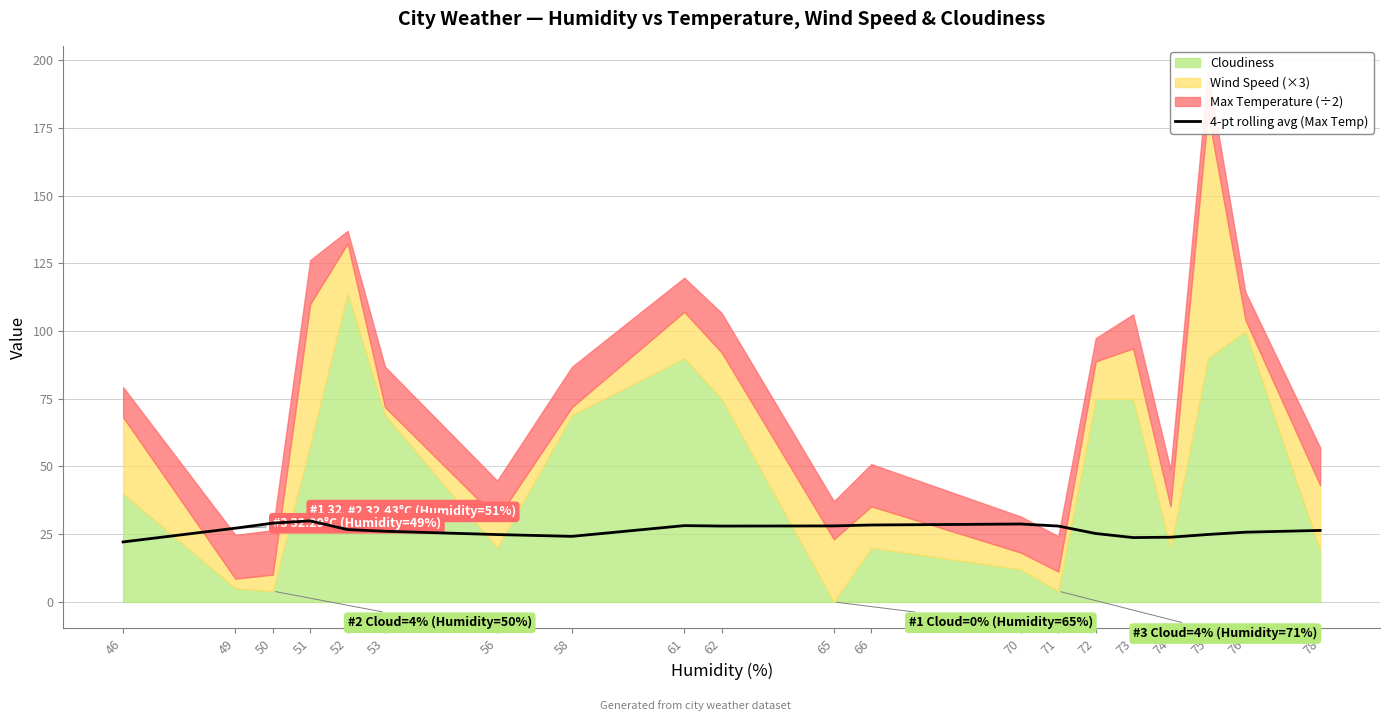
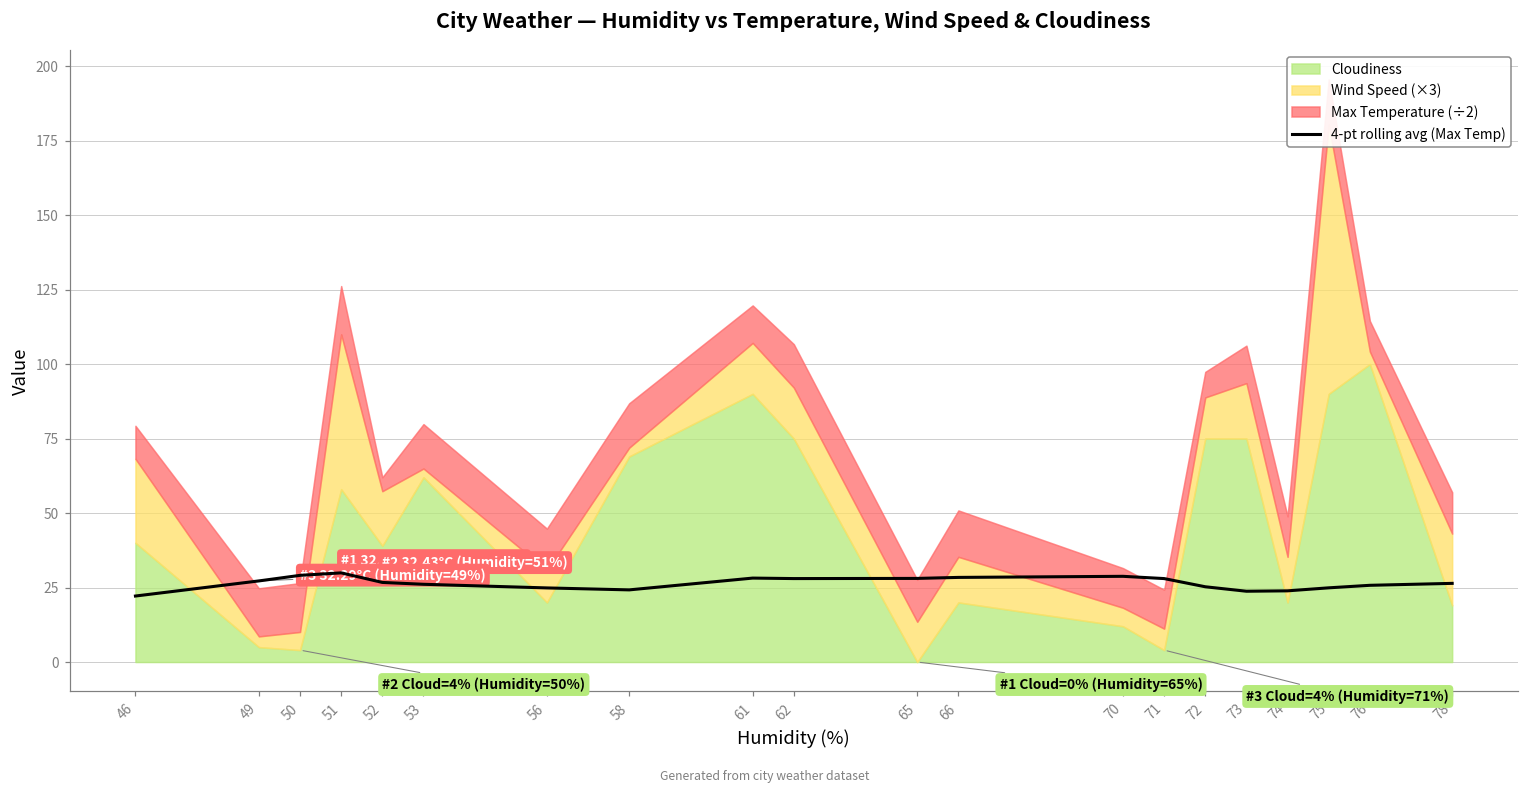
  {
    "4-pt rolling avg (Max Temp)": {
      "46": 22,
      "49": 27,
      "56": 25,
      "58": 24,
      "61": 28,
      "62": 28,
      "66": 28,
      "70": 29,
      "71": 28,
      "72": 25,
      "73": 24,
      "74": 24,
      "75": 25,
      "76": 26,
      "78": 26
    },
    "Cloudiness": {
      "46": 40,
      "49": 5,
      "51": 58,
-     "52": 114,
-     "53": 69,
+     "52": 39,
+     "53": 62,
      "56": 20,
      "58": 69,
      "61": 90,
      "62": 75,
      "66": 20,
      "70": 12,
      "72": 75,
      "73": 75,
      "74": 20,
      "75": 90,
      "76": 100,
      "78": 19
    },
    "Wind Speed (×3)": {
      "46": 28,
      "49": 4,
      "50": 6,
      "51": 52,
      "52": 18,
      "53": 3,
      "58": 3,
      "61": 17,
      "62": 17,
-     "65": 23,
+     "65": 14,
      "66": 15,
      "70": 6,
      "71": 7,
      "72": 14,
      "73": 19,
      "74": 15,
      "76": 4,
      "78": 24
    },
    "Max Temperature (÷2)": {
      "46": 11,
      "49": 16,
      "51": 16,
      "52": 5,
      "53": 15,
      "56": 14,
      "58": 15,
      "61": 13,
      "62": 15,
      "66": 16,
      "70": 13,
      "71": 13,
      "72": 9,
      "73": 13,
      "74": 14,
      "76": 10,
      "78": 14
    }
  }
